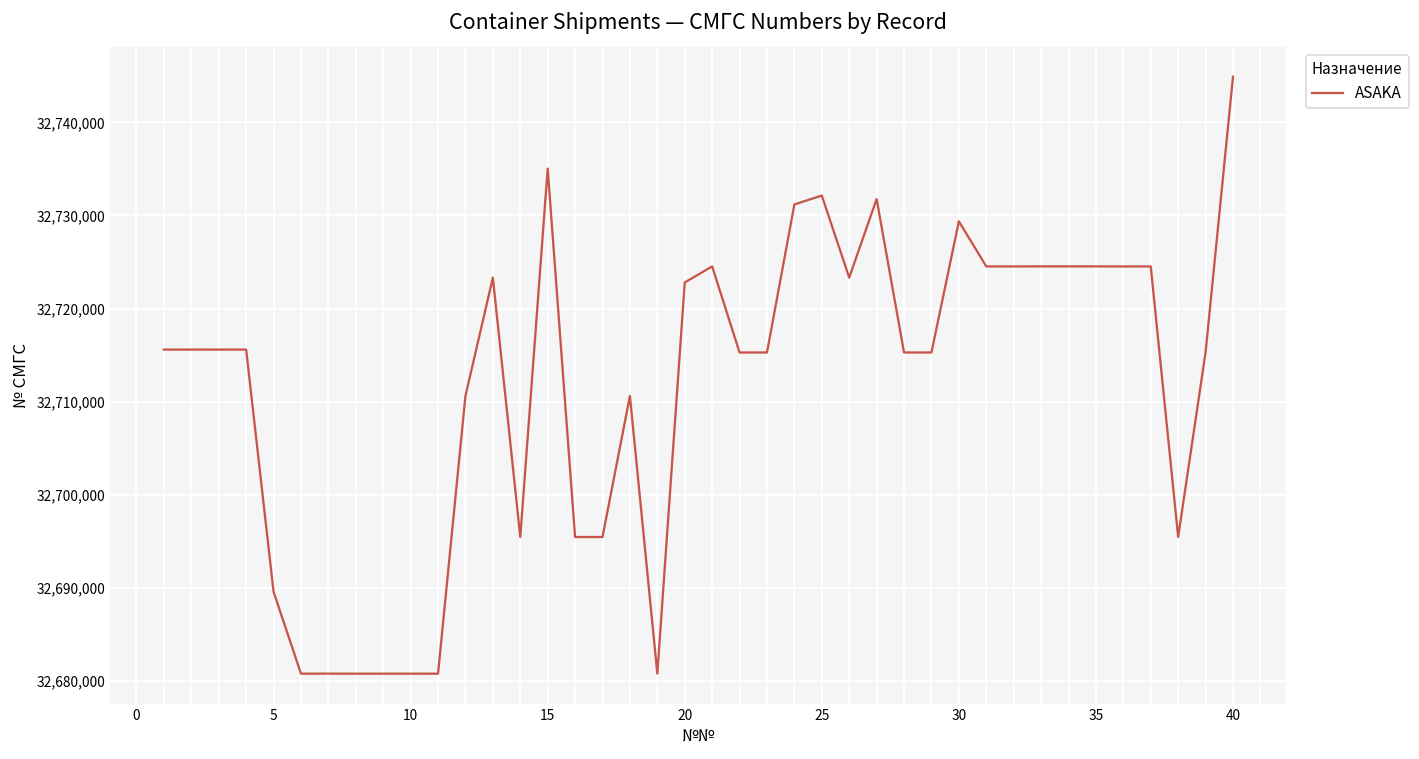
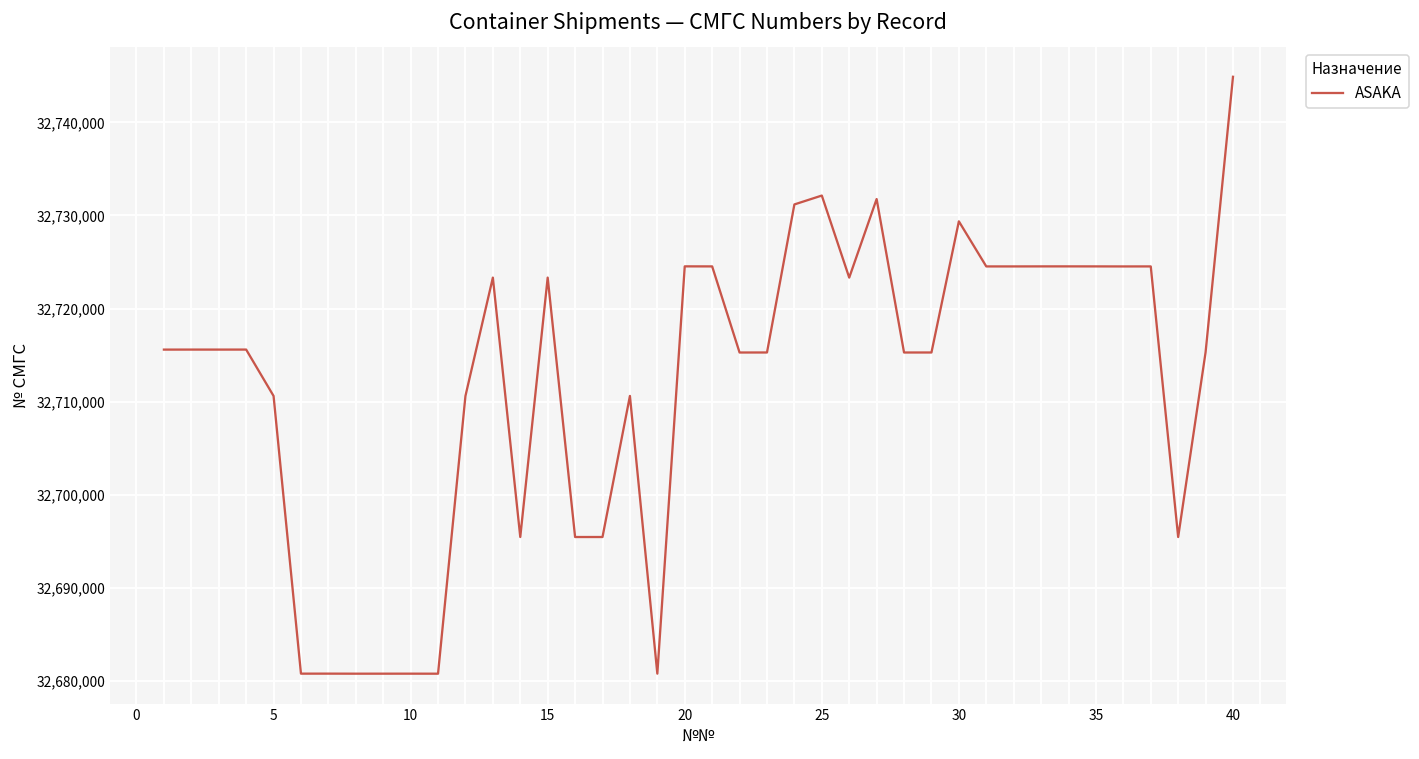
  {
-   "5": "32,690,000",
+   "5": "32,711,000",
    "10": "32,681,000",
-   "15": "32,735,000",
-   "20": "32,723,000",
+   "15": "32,723,000",
+   "20": "32,725,000",
    "25": "32,732,000",
    "30": "32,729,000",
    "35": "32,725,000",
    "40": "32,745,000"
  }
